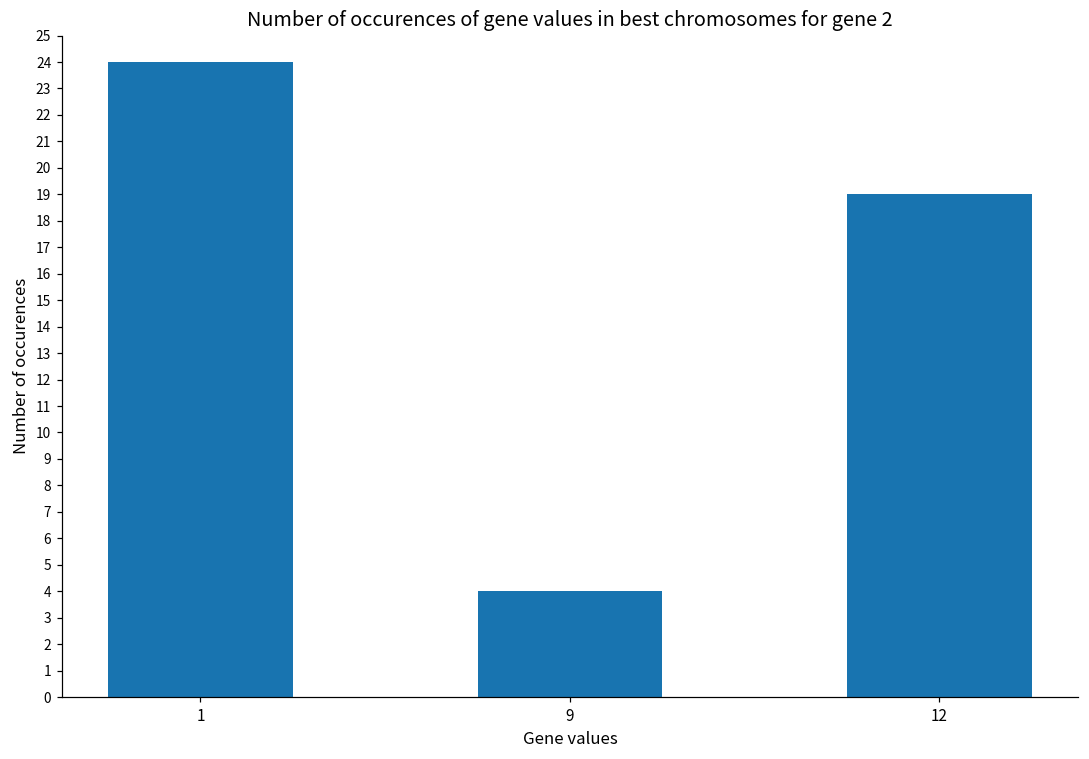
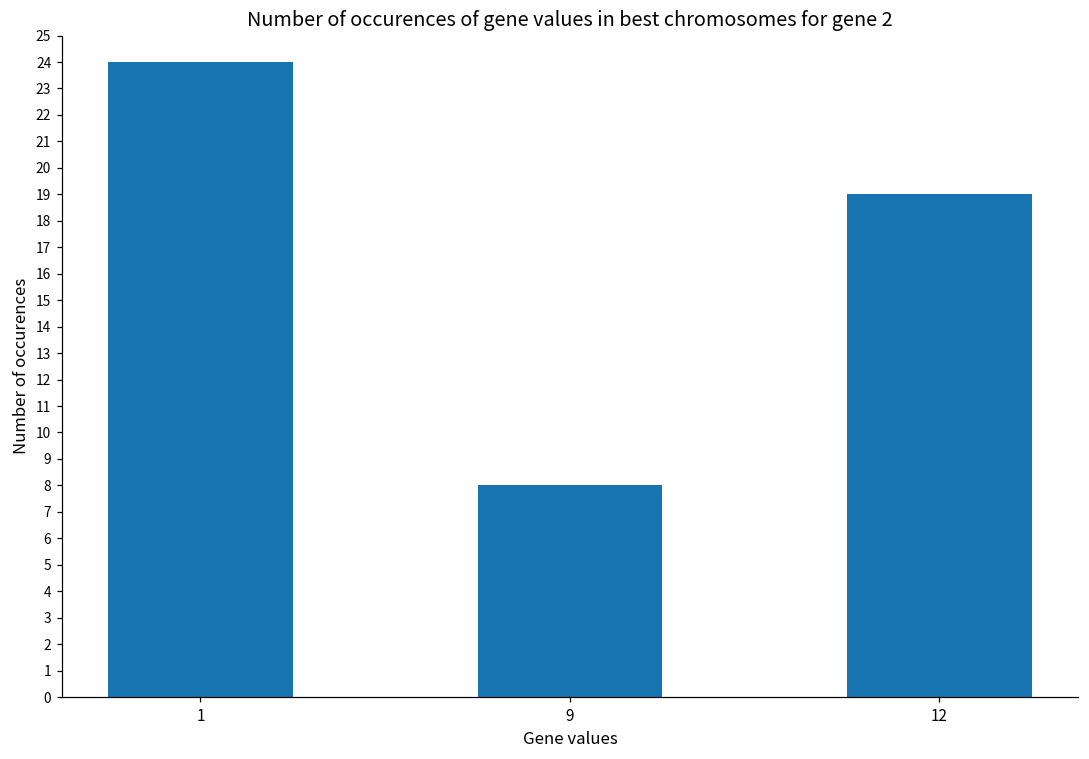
  {
    "1": 24,
-   "9": 4,
+   "9": 8,
    "12": 19
  }
